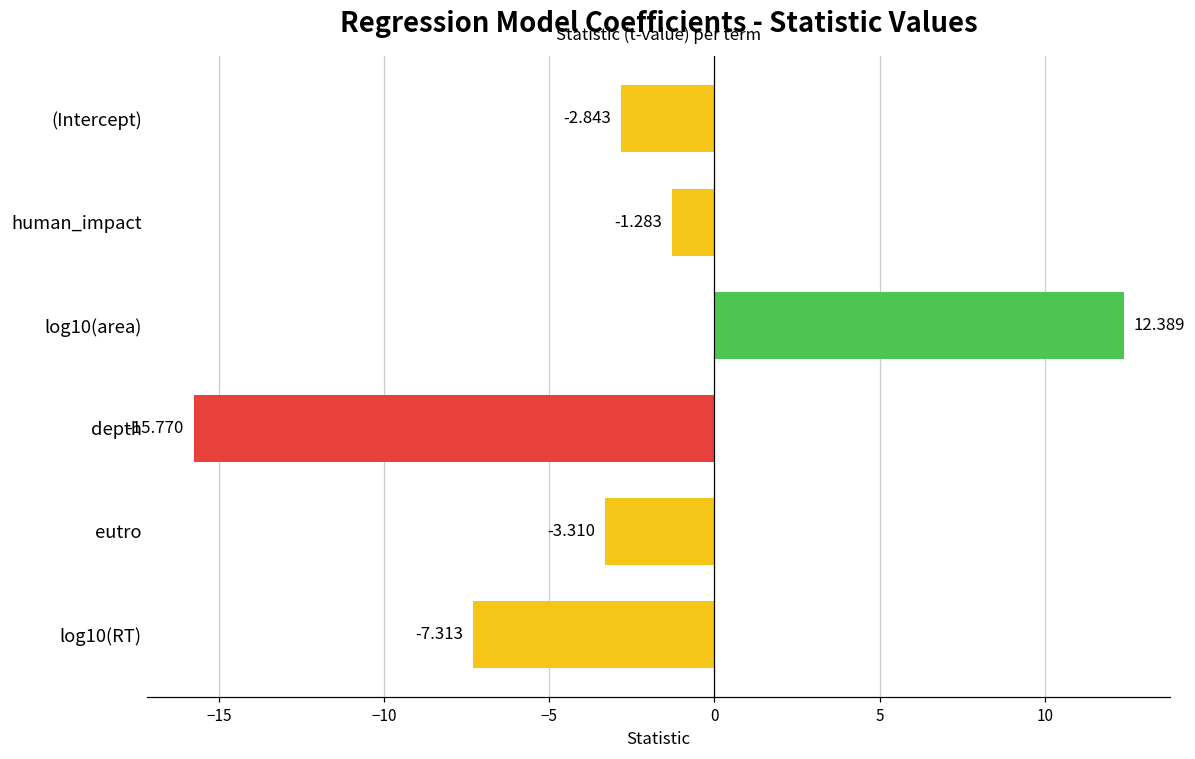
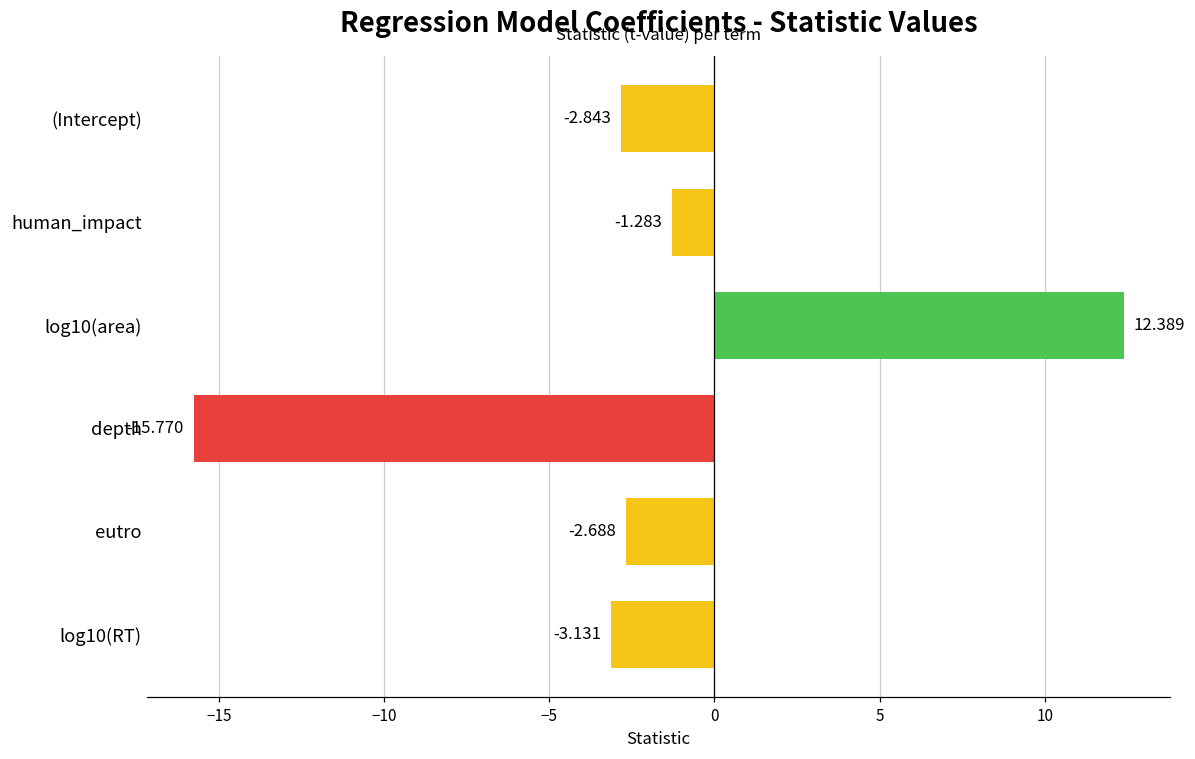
  {
    "(Intercept)": -2.843,
    "human_impact": -1.283,
    "log10(area)": 12.389,
    "depth": -15.770,
-   "eutro": -3.310,
-   "log10(RT)": -7.313
+   "eutro": -2.688,
+   "log10(RT)": -3.131
  }
